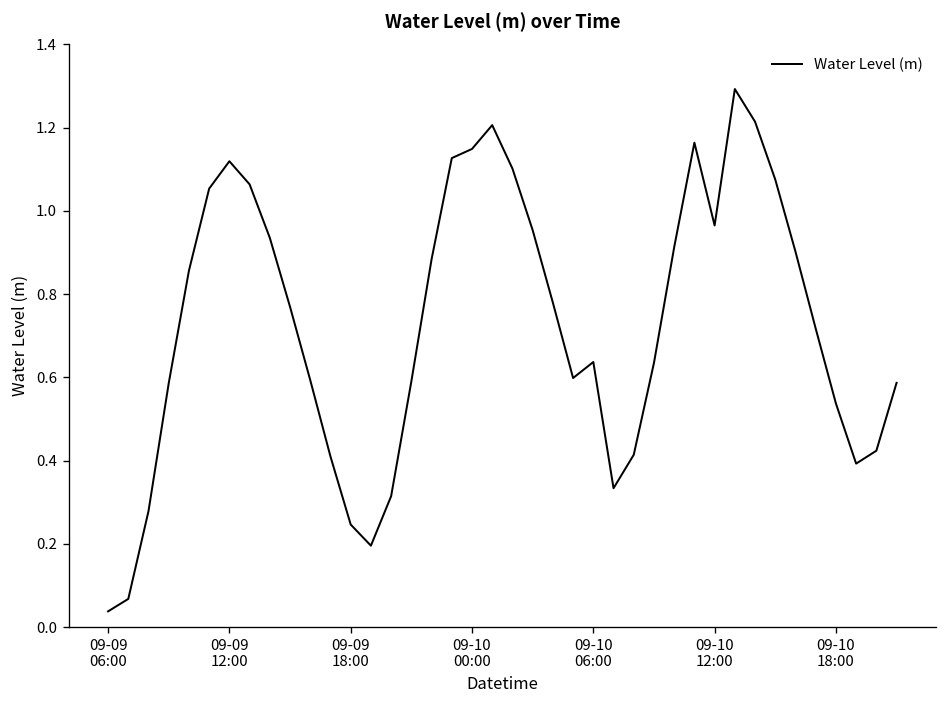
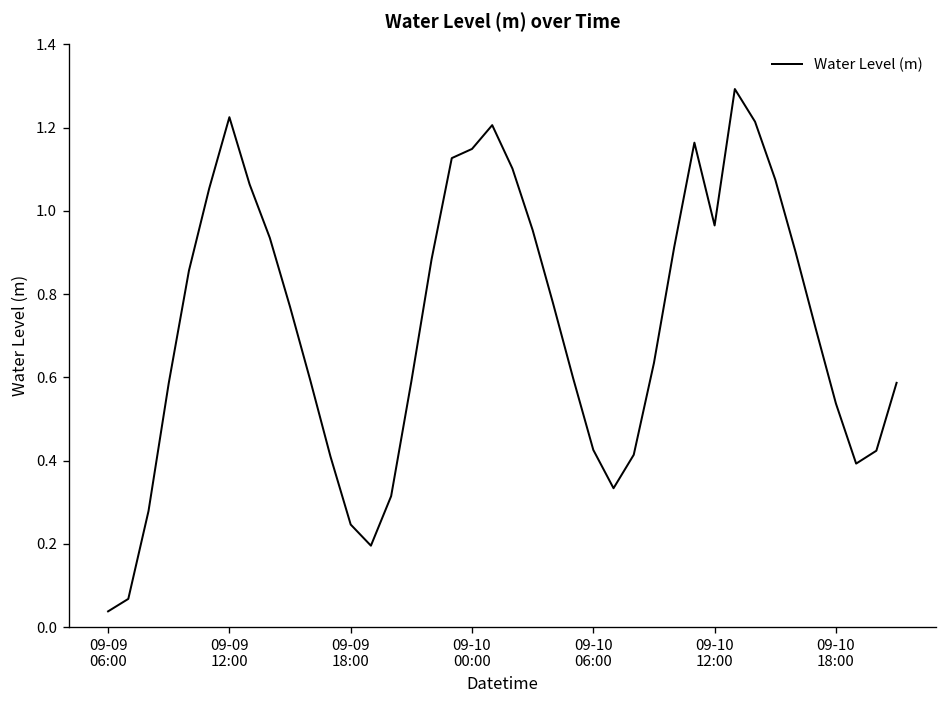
  {
    "09-09 06:00": 0.04,
-   "09-09 12:00": 1.12,
+   "09-09 12:00": 1.23,
    "09-09 18:00": 0.25,
    "09-10 00:00": 1.15,
-   "09-10 06:00": 0.64,
+   "09-10 06:00": 0.43,
    "09-10 12:00": 0.97,
    "09-10 18:00": 0.54
  }
